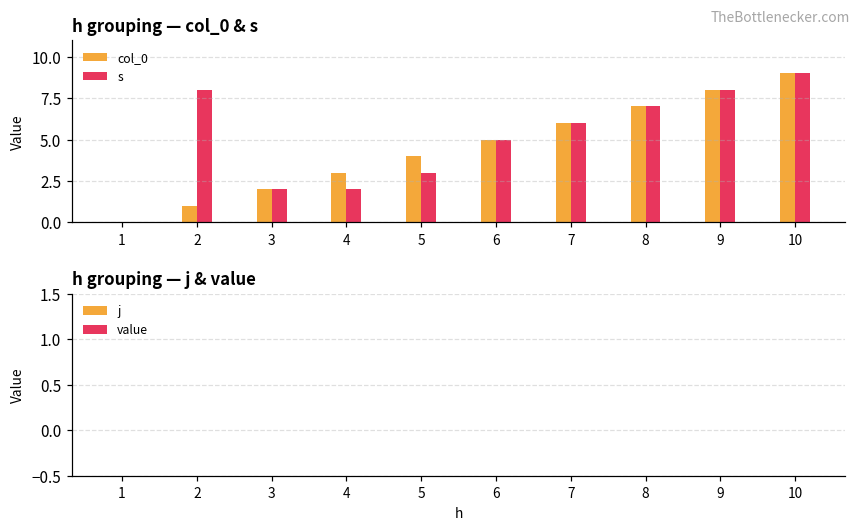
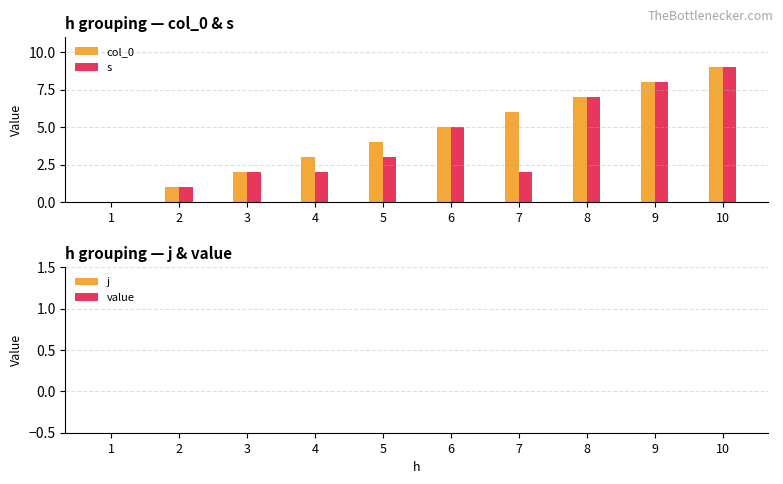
  {
    "h grouping — col_0 & s": {
      "col_0": {
        "1": 0,
        "2": 1,
        "3": 2,
        "4": 3,
        "5": 4,
        "6": 5,
        "7": 6,
        "8": 7,
        "9": 8,
        "10": 9
      },
      "s": {
        "1": 0,
-       "2": 8,
+       "2": 1,
        "3": 2,
        "4": 2,
        "5": 3,
        "6": 5,
-       "7": 6,
+       "7": 2,
        "8": 7,
        "9": 8,
        "10": 9
      }
    },
    "h grouping — j & value": {
      "j": {
        "1": 0.0,
        "2": 0.0,
        "3": 0.0,
        "4": 0.0,
        "5": 0.0,
        "6": 0.0,
        "7": 0.0,
        "8": 0.0,
        "9": 0.0,
        "10": 0.0
      },
      "value": {
        "1": 0.0,
        "2": 0.0,
        "3": 0.0,
        "4": 0.0,
        "5": 0.0,
        "6": 0.0,
        "7": 0.0,
        "8": 0.0,
        "9": 0.0,
        "10": 0.0
      }
    }
  }
